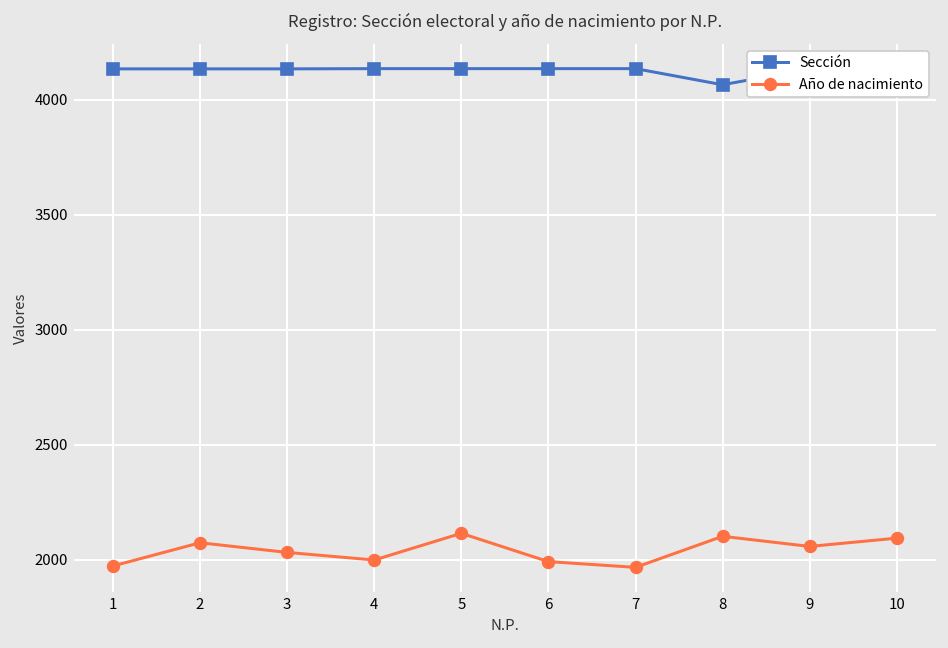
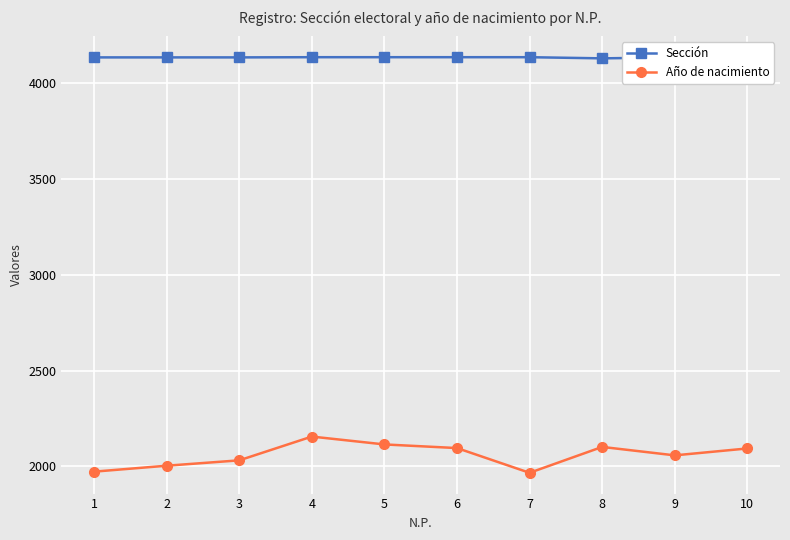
  {
    "Sección": {
      "1": 4130,
      "2": 4130,
      "3": 4130,
      "4": 4140,
      "5": 4140,
      "6": 4140,
      "7": 4140,
-     "8": 4070
+     "8": 4130
    },
    "Año de nacimiento": {
      "1": 1970,
-     "2": 2070,
+     "2": 2000,
      "3": 2030,
-     "4": 2000,
+     "4": 2160,
      "5": 2120,
-     "6": 1990,
+     "6": 2100,
      "7": 1970,
      "8": 2100,
      "9": 2060,
      "10": 2090
    }
  }
